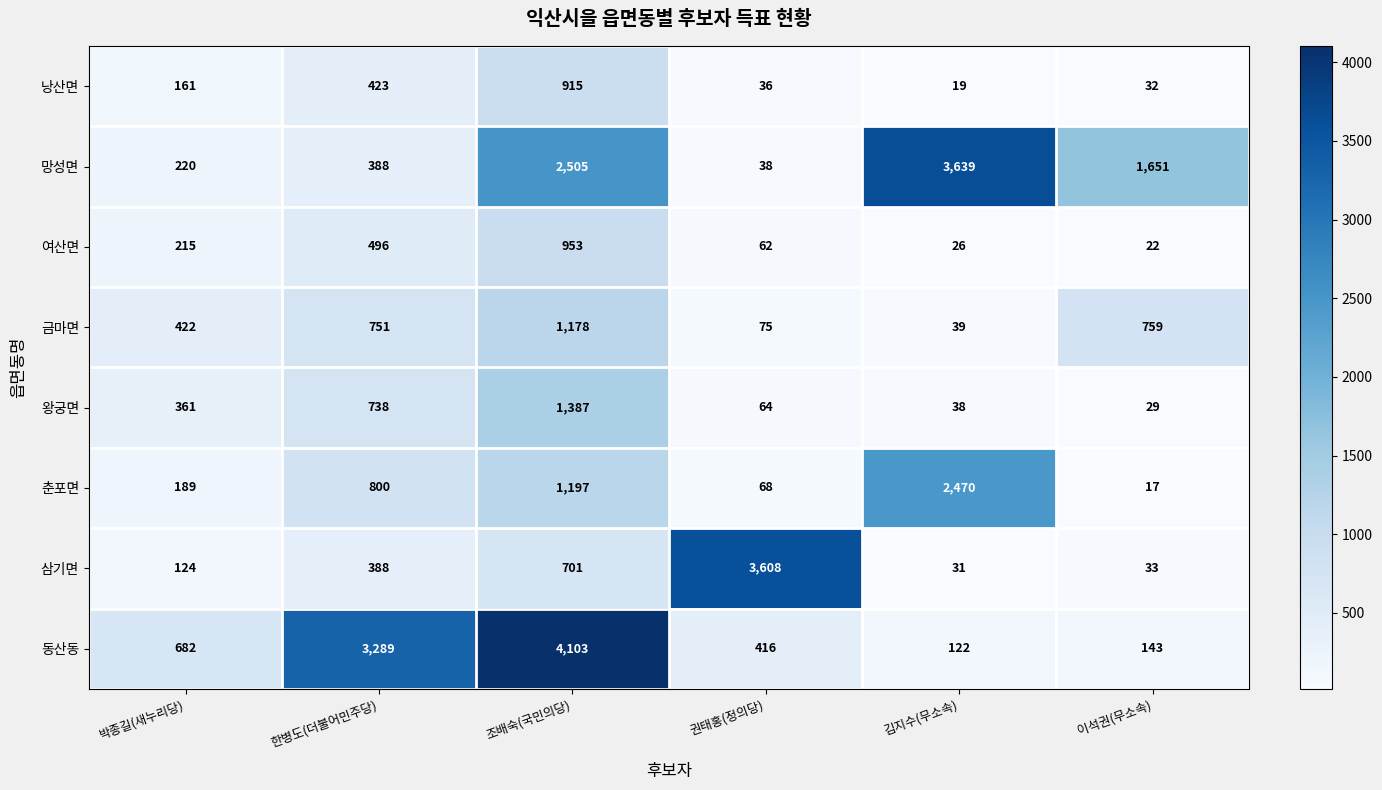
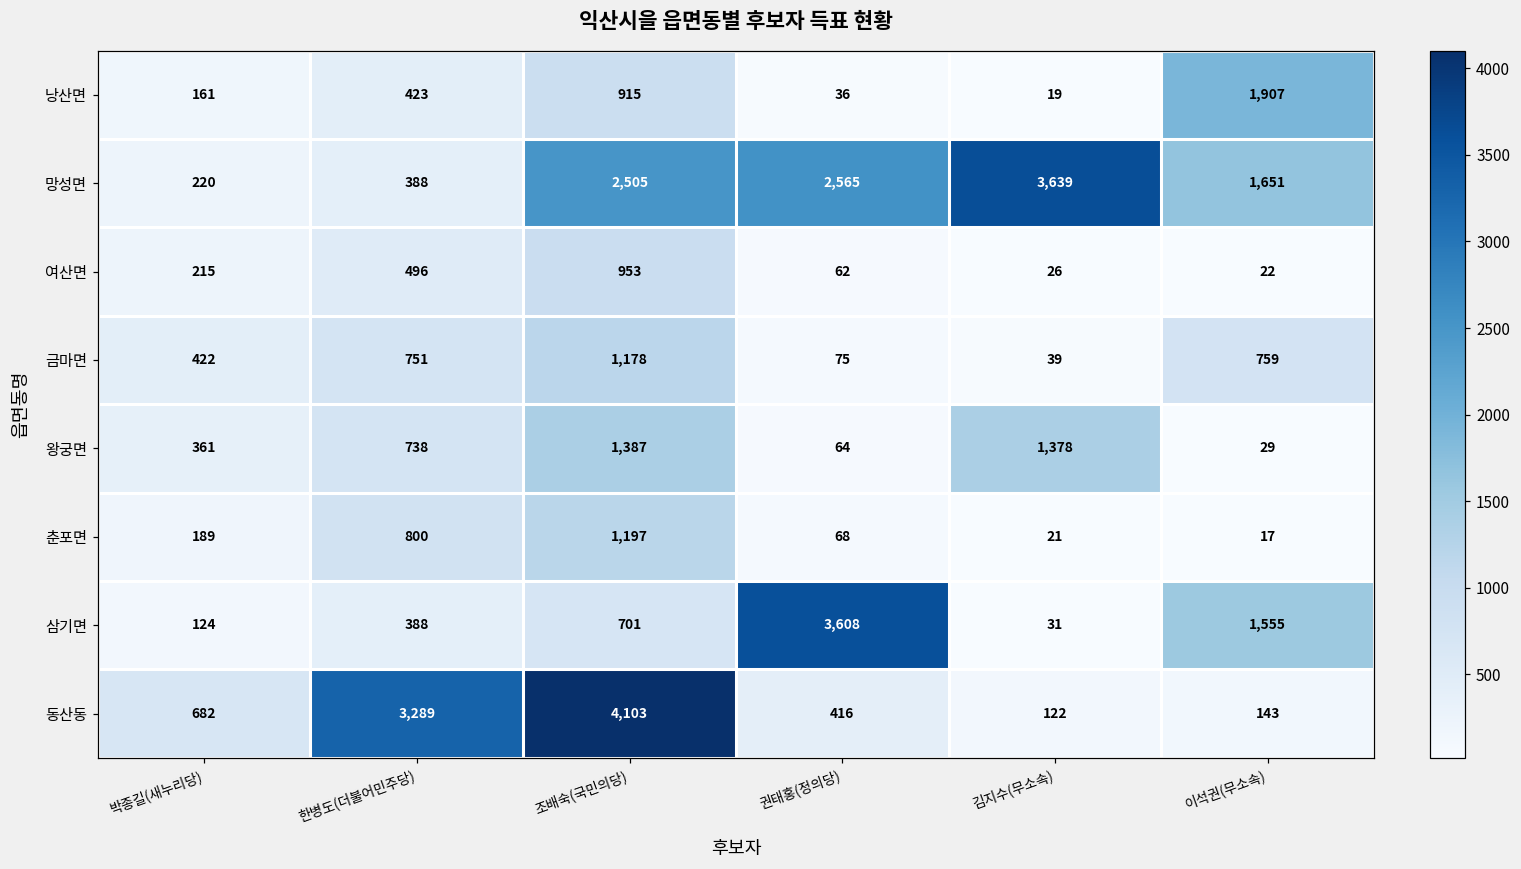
  {
    "낭산면": {
      "박종길(새누리당)": "161",
      "한병도(더불어민주당)": "423",
      "조배숙(국민의당)": "915",
      "권태홍(정의당)": "36",
      "김지수(무소속)": "19",
-     "이석권(무소속)": "32"
+     "이석권(무소속)": "1,907"
    },
    "망성면": {
      "박종길(새누리당)": "220",
      "한병도(더불어민주당)": "388",
      "조배숙(국민의당)": "2,505",
-     "권태홍(정의당)": "38",
+     "권태홍(정의당)": "2,565",
      "김지수(무소속)": "3,639",
      "이석권(무소속)": "1,651"
    },
    "여산면": {
      "박종길(새누리당)": "215",
      "한병도(더불어민주당)": "496",
      "조배숙(국민의당)": "953",
      "권태홍(정의당)": "62",
      "김지수(무소속)": "26",
      "이석권(무소속)": "22"
    },
    "금마면": {
      "박종길(새누리당)": "422",
      "한병도(더불어민주당)": "751",
      "조배숙(국민의당)": "1,178",
      "권태홍(정의당)": "75",
      "김지수(무소속)": "39",
      "이석권(무소속)": "759"
    },
    "왕궁면": {
      "박종길(새누리당)": "361",
      "한병도(더불어민주당)": "738",
      "조배숙(국민의당)": "1,387",
      "권태홍(정의당)": "64",
-     "김지수(무소속)": "38",
+     "김지수(무소속)": "1,378",
      "이석권(무소속)": "29"
    },
    "춘포면": {
      "박종길(새누리당)": "189",
      "한병도(더불어민주당)": "800",
      "조배숙(국민의당)": "1,197",
      "권태홍(정의당)": "68",
-     "김지수(무소속)": "2,470",
+     "김지수(무소속)": "21",
      "이석권(무소속)": "17"
    },
    "삼기면": {
      "박종길(새누리당)": "124",
      "한병도(더불어민주당)": "388",
      "조배숙(국민의당)": "701",
      "권태홍(정의당)": "3,608",
      "김지수(무소속)": "31",
-     "이석권(무소속)": "33"
+     "이석권(무소속)": "1,555"
    },
    "동산동": {
      "박종길(새누리당)": "682",
      "한병도(더불어민주당)": "3,289",
      "조배숙(국민의당)": "4,103",
      "권태홍(정의당)": "416",
      "김지수(무소속)": "122",
      "이석권(무소속)": "143"
    }
  }
